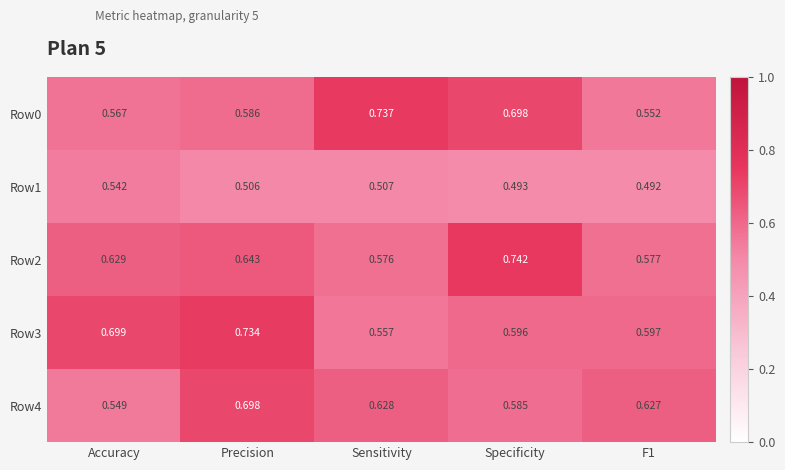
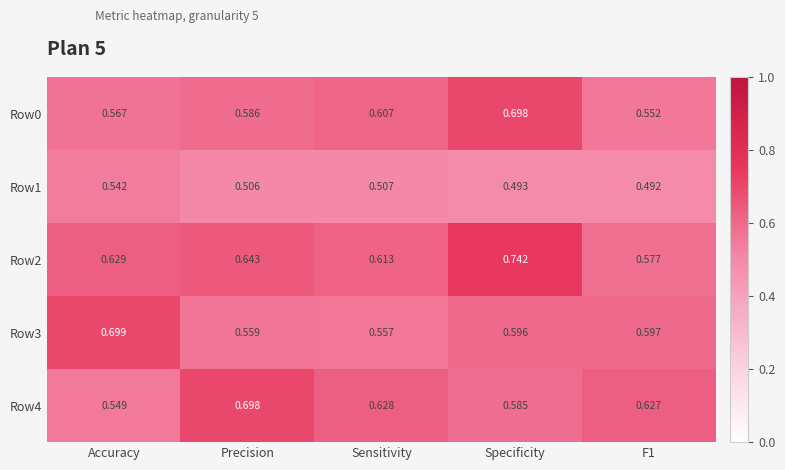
  {
    "Row0": {
      "Accuracy": 0.567,
      "Precision": 0.586,
-     "Sensitivity": 0.737,
+     "Sensitivity": 0.607,
      "Specificity": 0.698,
      "F1": 0.552
    },
    "Row1": {
      "Accuracy": 0.542,
      "Precision": 0.506,
      "Sensitivity": 0.507,
      "Specificity": 0.493,
      "F1": 0.492
    },
    "Row2": {
      "Accuracy": 0.629,
      "Precision": 0.643,
-     "Sensitivity": 0.576,
+     "Sensitivity": 0.613,
      "Specificity": 0.742,
      "F1": 0.577
    },
    "Row3": {
      "Accuracy": 0.699,
-     "Precision": 0.734,
+     "Precision": 0.559,
      "Sensitivity": 0.557,
      "Specificity": 0.596,
      "F1": 0.597
    },
    "Row4": {
      "Accuracy": 0.549,
      "Precision": 0.698,
      "Sensitivity": 0.628,
      "Specificity": 0.585,
      "F1": 0.627
    }
  }
